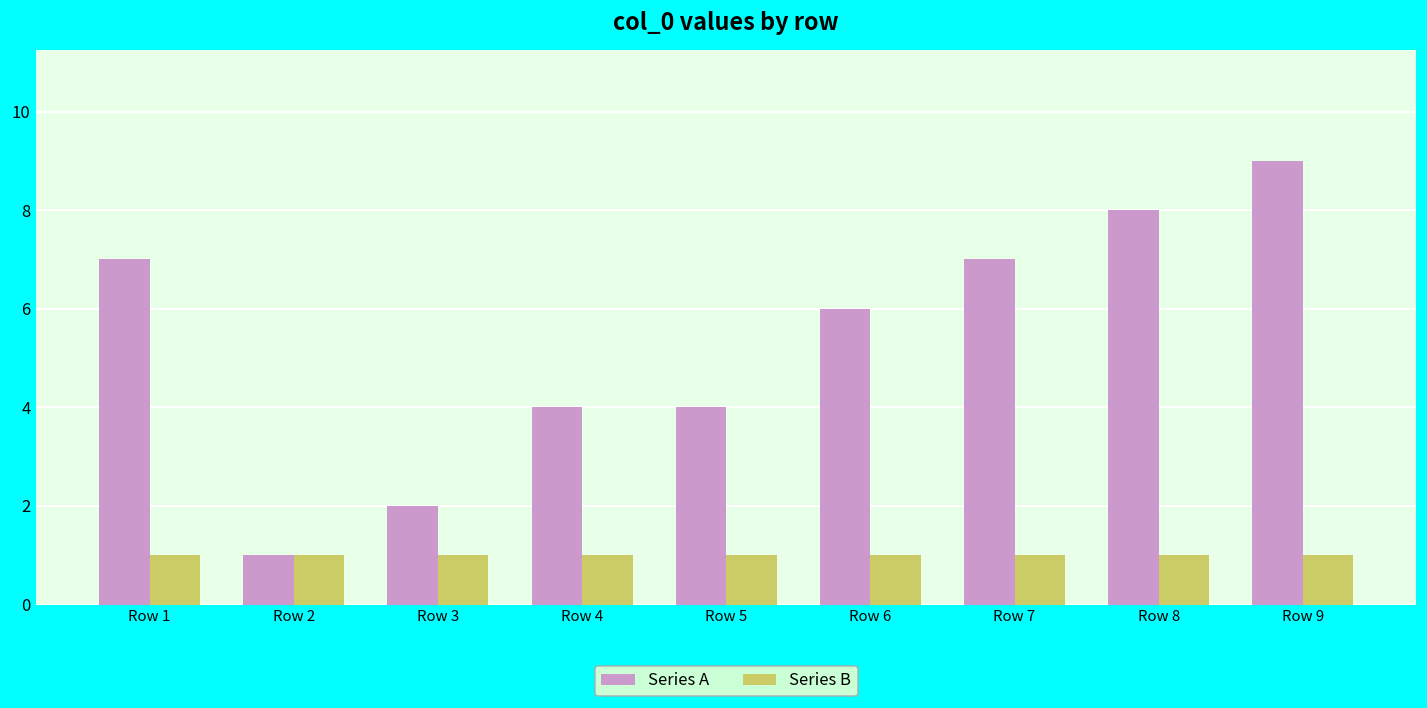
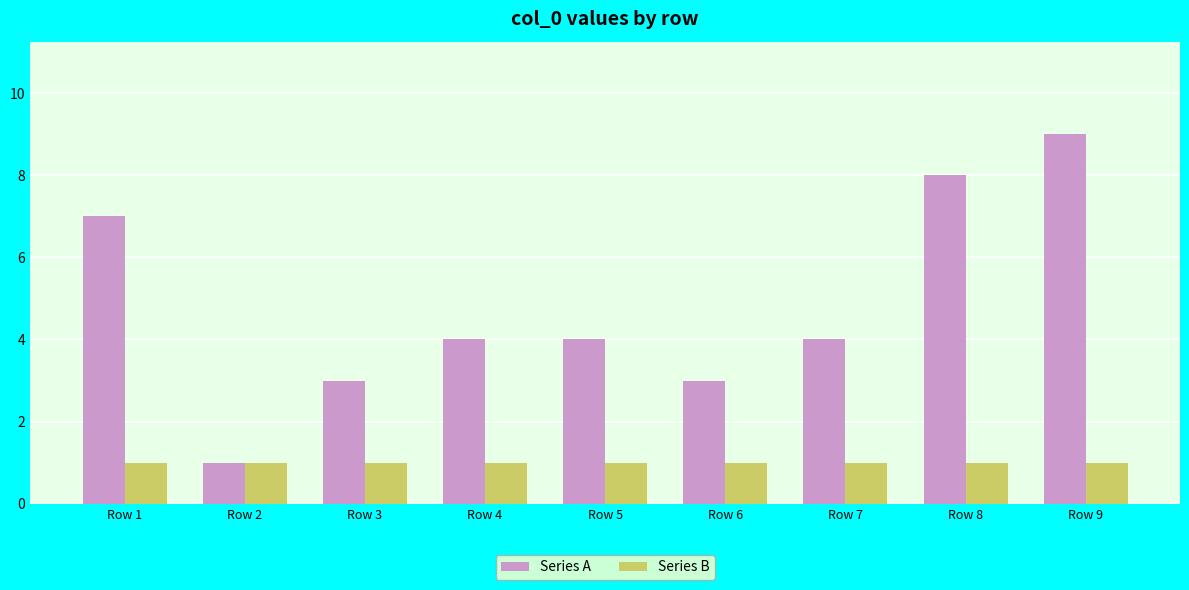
  {
    "Series A": {
      "Row 1": 7,
      "Row 2": 1,
-     "Row 3": 2,
+     "Row 3": 3,
      "Row 4": 4,
      "Row 5": 4,
-     "Row 6": 6,
-     "Row 7": 7,
+     "Row 6": 3,
+     "Row 7": 4,
      "Row 8": 8,
      "Row 9": 9
    },
    "Series B": {
      "Row 1": 1,
      "Row 2": 1,
      "Row 3": 1,
      "Row 4": 1,
      "Row 5": 1,
      "Row 6": 1,
      "Row 7": 1,
      "Row 8": 1,
      "Row 9": 1
    }
  }
